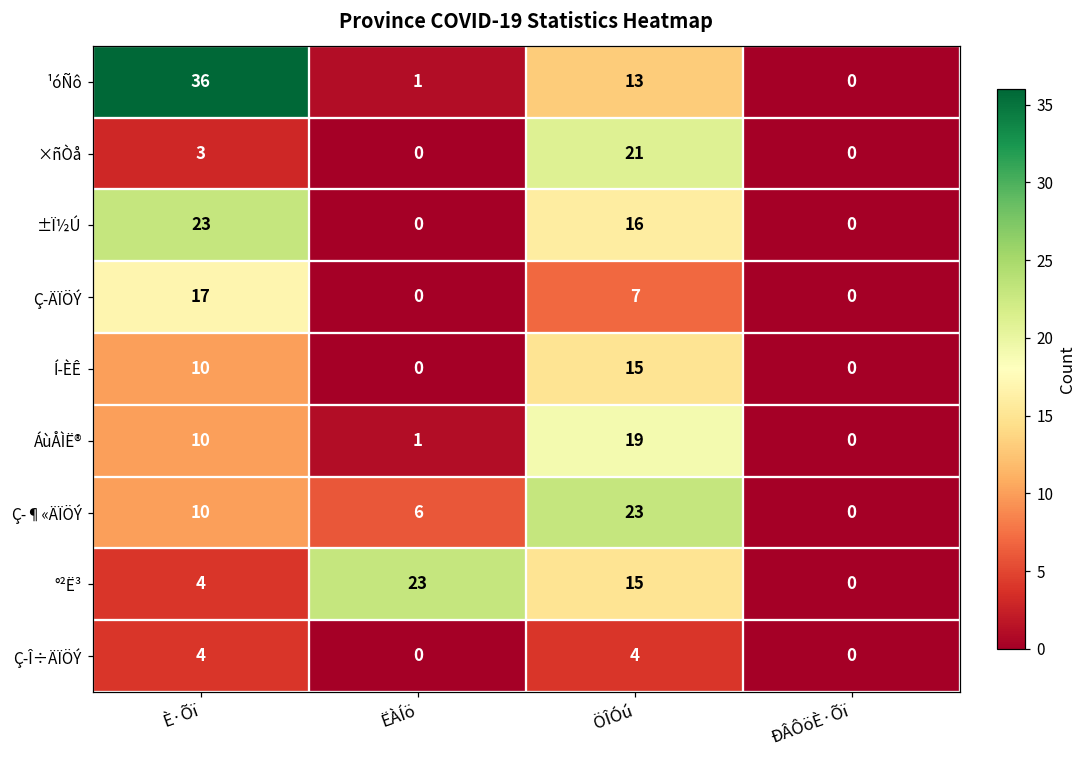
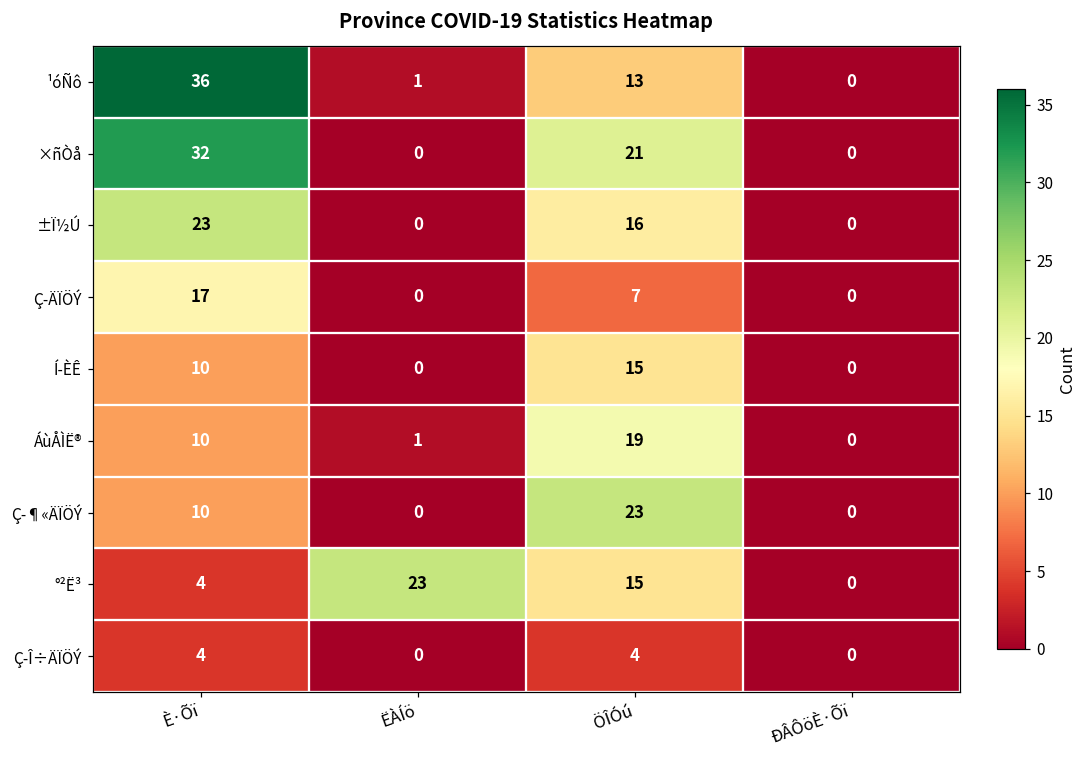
  {
    "¹óÑô": {
      "È·Õï": 36,
      "ËÀÍö": 1,
      "ÖÎÓú": 13,
      "ÐÂÔöÈ·Õï": 0
    },
    "×ñÒå": {
-     "È·Õï": 3,
+     "È·Õï": 32,
      "ËÀÍö": 0,
      "ÖÎÓú": 21,
      "ÐÂÔöÈ·Õï": 0
    },
    "±Ï½Ú": {
      "È·Õï": 23,
      "ËÀÍö": 0,
      "ÖÎÓú": 16,
      "ÐÂÔöÈ·Õï": 0
    },
    "Ç­ÄÏÖÝ": {
      "È·Õï": 17,
      "ËÀÍö": 0,
      "ÖÎÓú": 7,
      "ÐÂÔöÈ·Õï": 0
    },
    "Í­ÈÊ": {
      "È·Õï": 10,
      "ËÀÍö": 0,
      "ÖÎÓú": 15,
      "ÐÂÔöÈ·Õï": 0
    },
    "ÁùÅÌË®": {
      "È·Õï": 10,
      "ËÀÍö": 1,
      "ÖÎÓú": 19,
      "ÐÂÔöÈ·Õï": 0
    },
    "Ç­¶«ÄÏÖÝ": {
      "È·Õï": 10,
-     "ËÀÍö": 6,
+     "ËÀÍö": 0,
      "ÖÎÓú": 23,
      "ÐÂÔöÈ·Õï": 0
    },
    "°²Ë³": {
      "È·Õï": 4,
      "ËÀÍö": 23,
      "ÖÎÓú": 15,
      "ÐÂÔöÈ·Õï": 0
    },
    "Ç­Î÷ÄÏÖÝ": {
      "È·Õï": 4,
      "ËÀÍö": 0,
      "ÖÎÓú": 4,
      "ÐÂÔöÈ·Õï": 0
    }
  }
